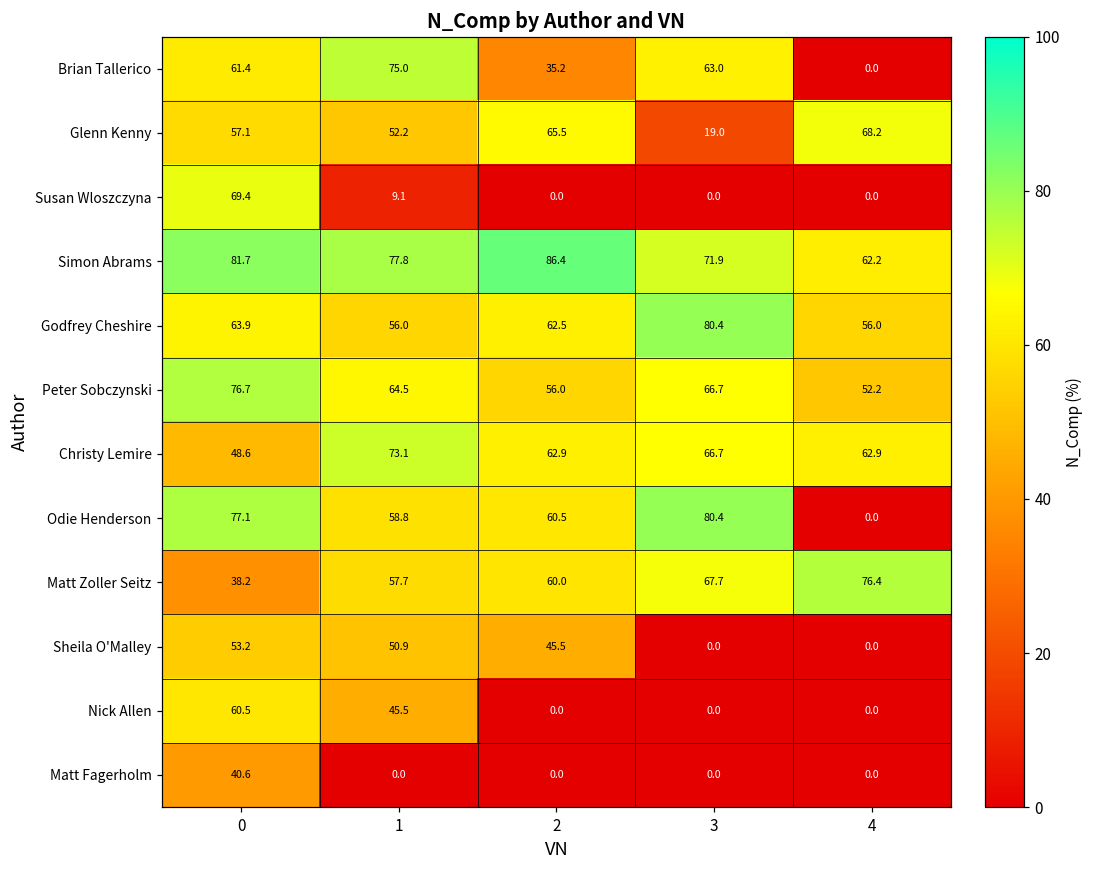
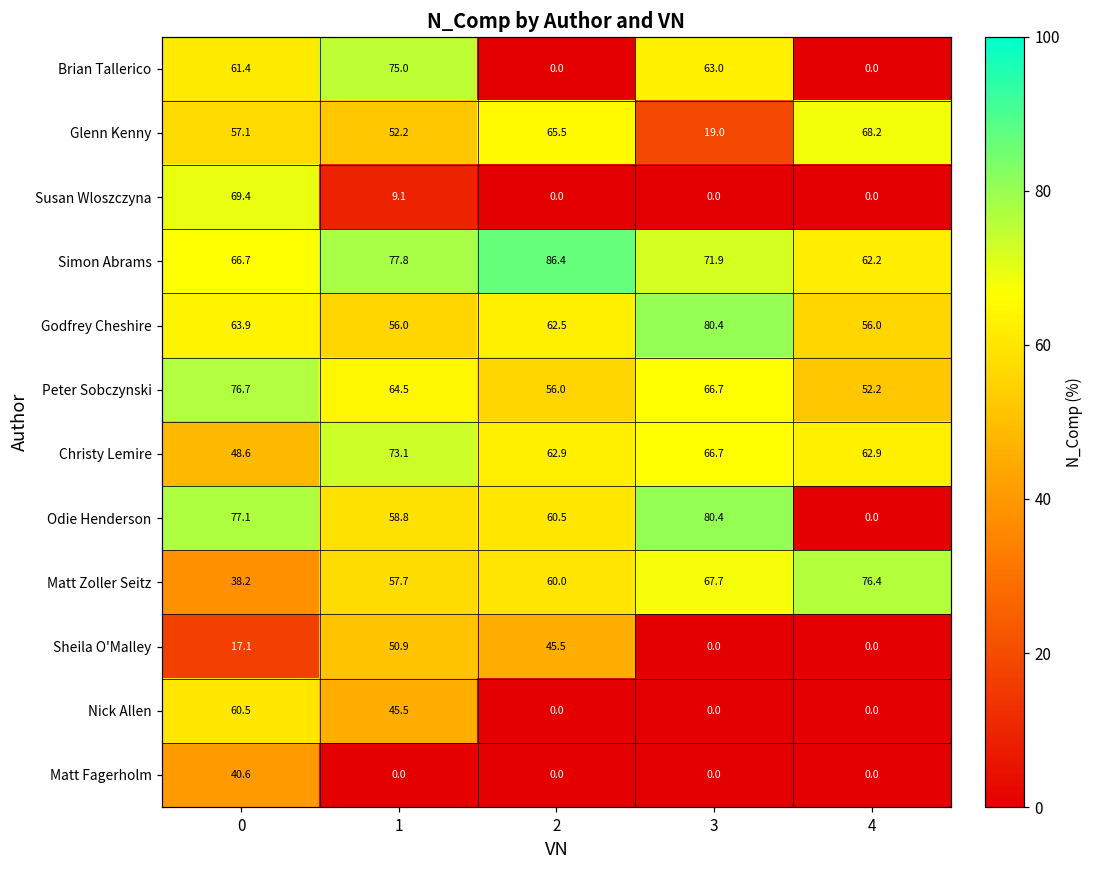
  {
    "Brian Tallerico": {
      "0": 61.4,
      "1": 75.0,
-     "2": 35.2,
+     "2": 0.0,
      "3": 63.0,
      "4": 0.0
    },
    "Glenn Kenny": {
      "0": 57.1,
      "1": 52.2,
      "2": 65.5,
      "3": 19.0,
      "4": 68.2
    },
    "Susan Wloszczyna": {
      "0": 69.4,
      "1": 9.1,
      "2": 0.0,
      "3": 0.0,
      "4": 0.0
    },
    "Simon Abrams": {
-     "0": 81.7,
+     "0": 66.7,
      "1": 77.8,
      "2": 86.4,
      "3": 71.9,
      "4": 62.2
    },
    "Godfrey Cheshire": {
      "0": 63.9,
      "1": 56.0,
      "2": 62.5,
      "3": 80.4,
      "4": 56.0
    },
    "Peter Sobczynski": {
      "0": 76.7,
      "1": 64.5,
      "2": 56.0,
      "3": 66.7,
      "4": 52.2
    },
    "Christy Lemire": {
      "0": 48.6,
      "1": 73.1,
      "2": 62.9,
      "3": 66.7,
      "4": 62.9
    },
    "Odie Henderson": {
      "0": 77.1,
      "1": 58.8,
      "2": 60.5,
      "3": 80.4,
      "4": 0.0
    },
    "Matt Zoller Seitz": {
      "0": 38.2,
      "1": 57.7,
      "2": 60.0,
      "3": 67.7,
      "4": 76.4
    },
    "Sheila O'Malley": {
-     "0": 53.2,
+     "0": 17.1,
      "1": 50.9,
      "2": 45.5,
      "3": 0.0,
      "4": 0.0
    },
    "Nick Allen": {
      "0": 60.5,
      "1": 45.5,
      "2": 0.0,
      "3": 0.0,
      "4": 0.0
    },
    "Matt Fagerholm": {
      "0": 40.6,
      "1": 0.0,
      "2": 0.0,
      "3": 0.0,
      "4": 0.0
    }
  }
